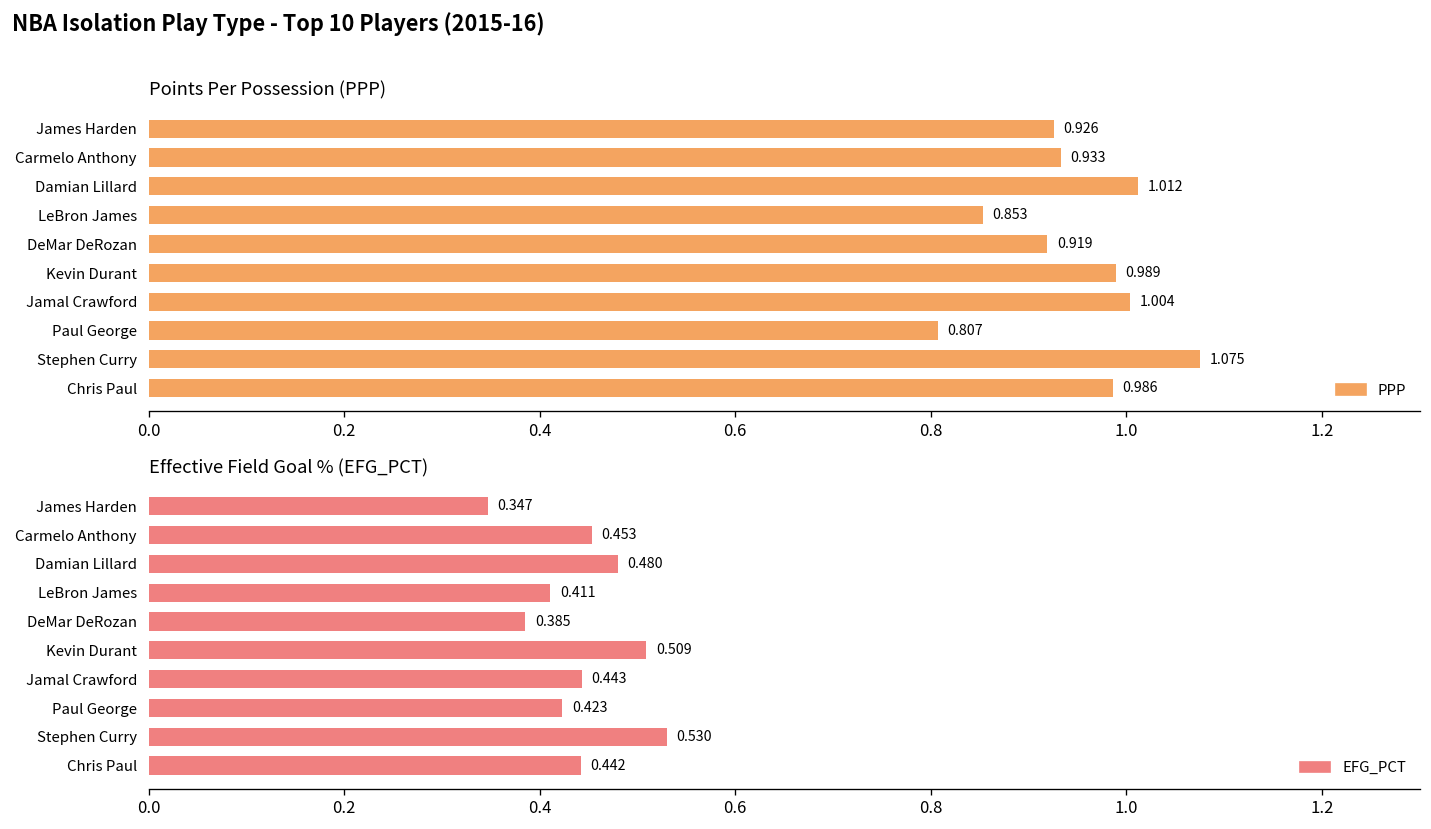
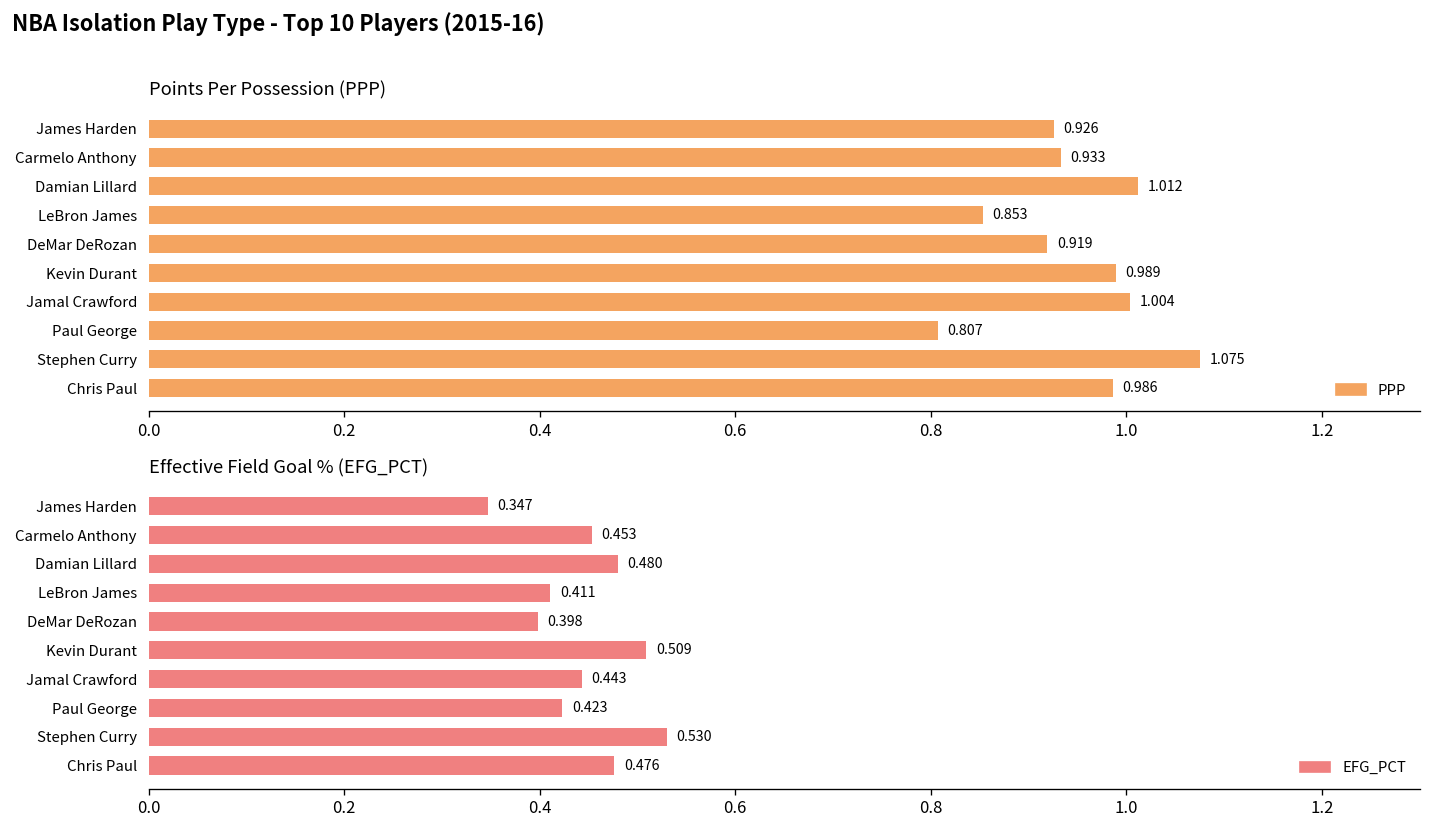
  {
    "Points Per Possession (PPP)": {
      "James Harden": 0.926,
      "Carmelo Anthony": 0.933,
      "Damian Lillard": 1.012,
      "LeBron James": 0.853,
      "DeMar DeRozan": 0.919,
      "Kevin Durant": 0.989,
      "Jamal Crawford": 1.004,
      "Paul George": 0.807,
      "Stephen Curry": 1.075,
      "Chris Paul": 0.986
    },
    "Effective Field Goal % (EFG_PCT)": {
      "James Harden": 0.347,
      "Carmelo Anthony": 0.453,
      "Damian Lillard": 0.480,
      "LeBron James": 0.411,
-     "DeMar DeRozan": 0.385,
+     "DeMar DeRozan": 0.398,
      "Kevin Durant": 0.509,
      "Jamal Crawford": 0.443,
      "Paul George": 0.423,
      "Stephen Curry": 0.530,
-     "Chris Paul": 0.442
+     "Chris Paul": 0.476
    }
  }
